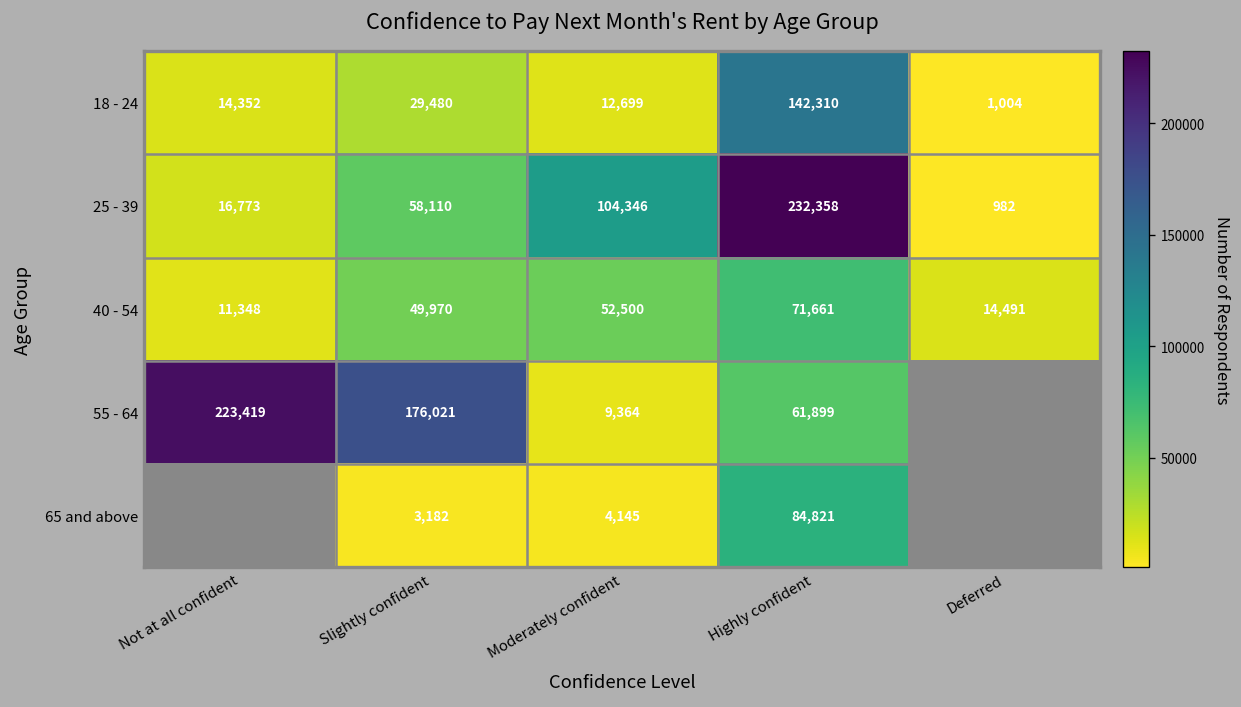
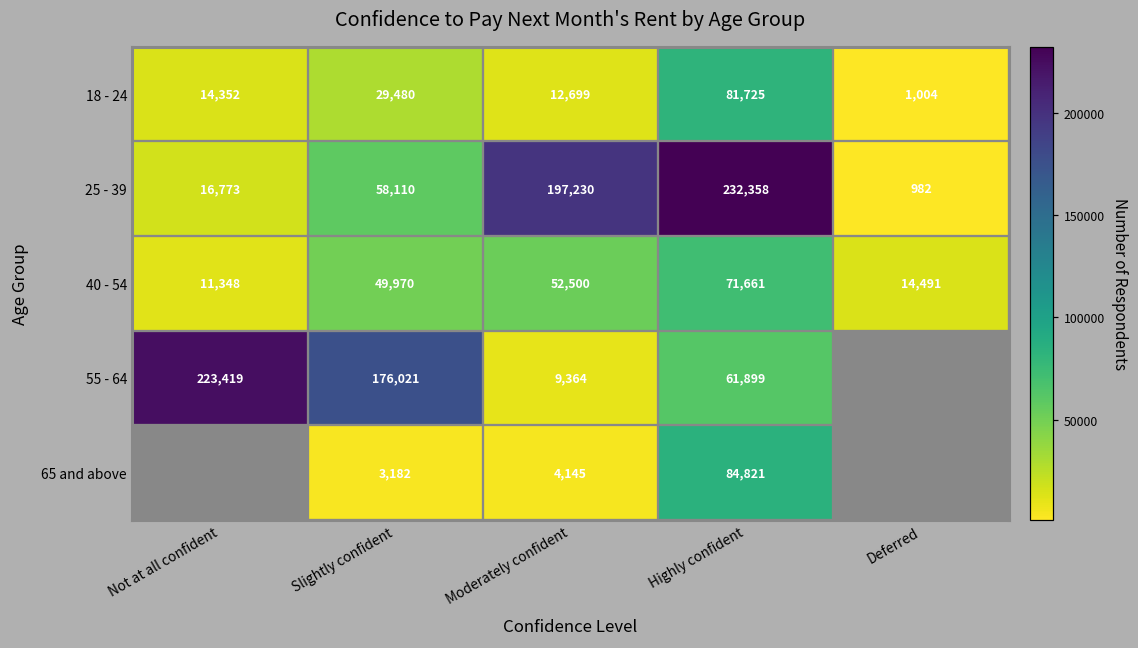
  {
    "18 - 24": {
      "Not at all confident": "14,352",
      "Slightly confident": "29,480",
      "Moderately confident": "12,699",
-     "Highly confident": "142,310",
+     "Highly confident": "81,725",
      "Deferred": "1,004"
    },
    "25 - 39": {
      "Not at all confident": "16,773",
      "Slightly confident": "58,110",
-     "Moderately confident": "104,346",
+     "Moderately confident": "197,230",
      "Highly confident": "232,358",
      "Deferred": "982"
    },
    "40 - 54": {
      "Not at all confident": "11,348",
      "Slightly confident": "49,970",
      "Moderately confident": "52,500",
      "Highly confident": "71,661",
      "Deferred": "14,491"
    },
    "55 - 64": {
      "Not at all confident": "223,419",
      "Slightly confident": "176,021",
      "Moderately confident": "9,364",
      "Highly confident": "61,899"
    },
    "65 and above": {
      "Slightly confident": "3,182",
      "Moderately confident": "4,145",
      "Highly confident": "84,821"
    }
  }
